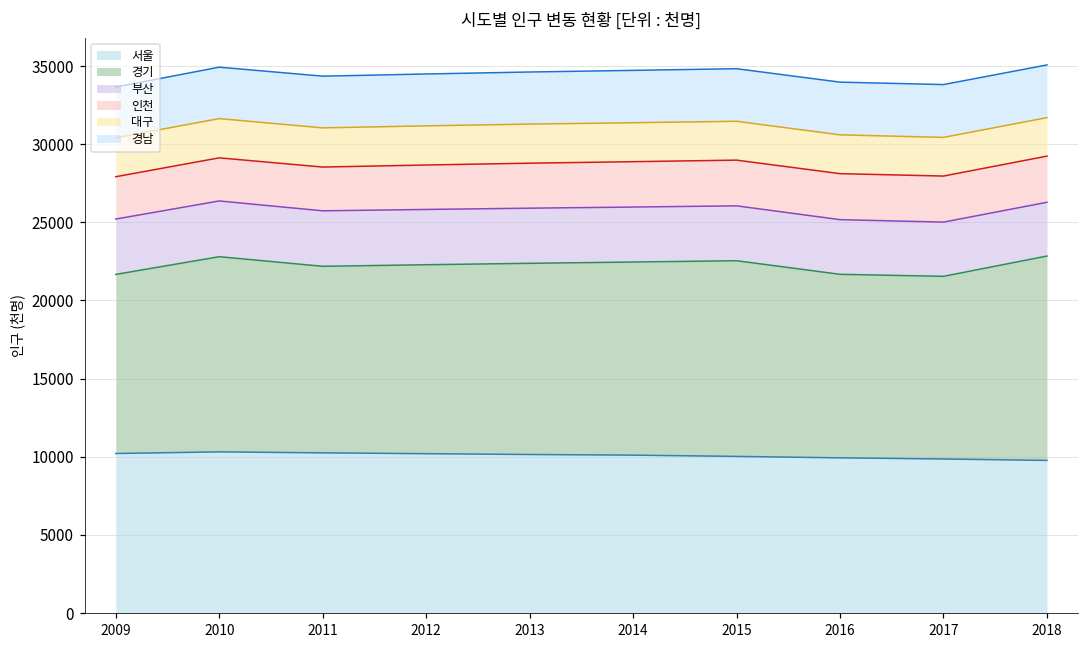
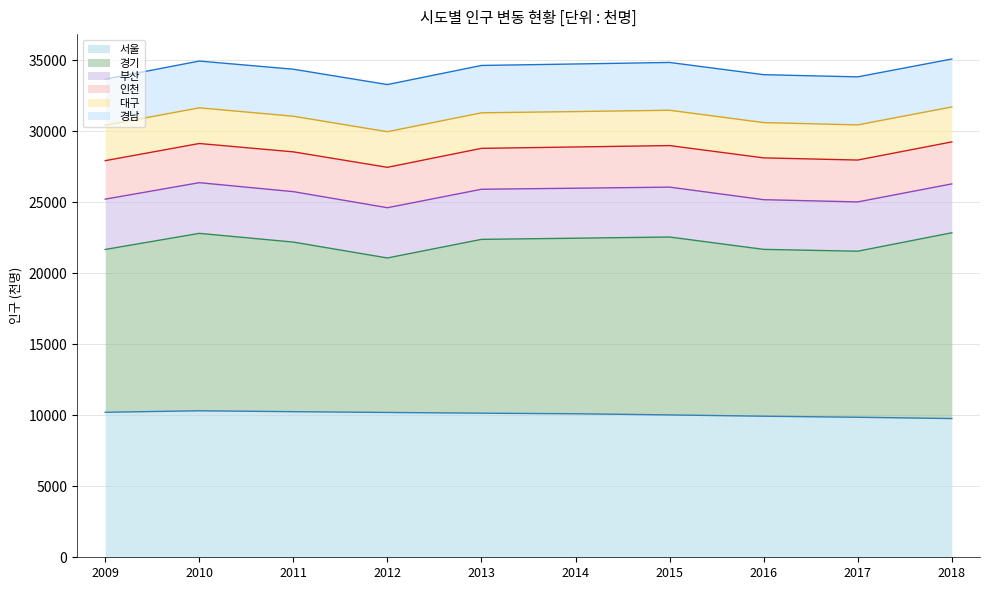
  {
    "경기": {
      "2009": 11500,
      "2010": 12500,
      "2011": 11900,
-     "2012": 12100,
+     "2012": 10900,
      "2013": 12200,
      "2014": 12400,
      "2015": 12500,
      "2016": 11700,
      "2017": 11700,
      "2018": 13100
    }
  }
